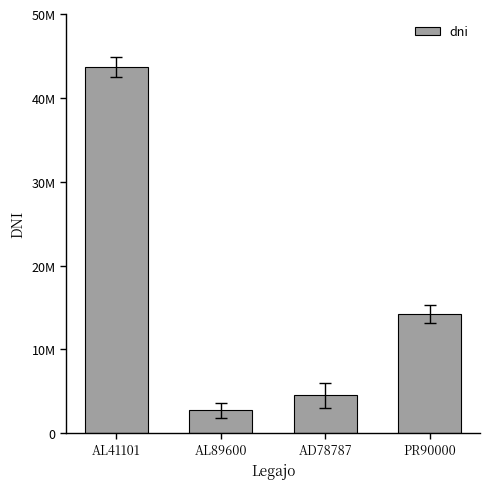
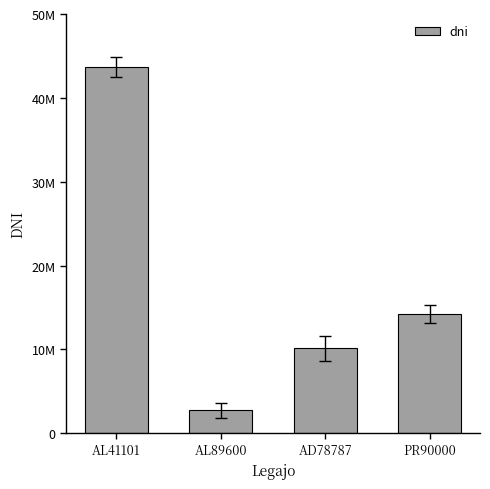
  {
    "dni": {
      "AL41101": 44000000,
      "AL89600": 3000000,
-     "AD78787": 5000000,
+     "AD78787": 10000000,
      "PR90000": 14000000
    }
  }
